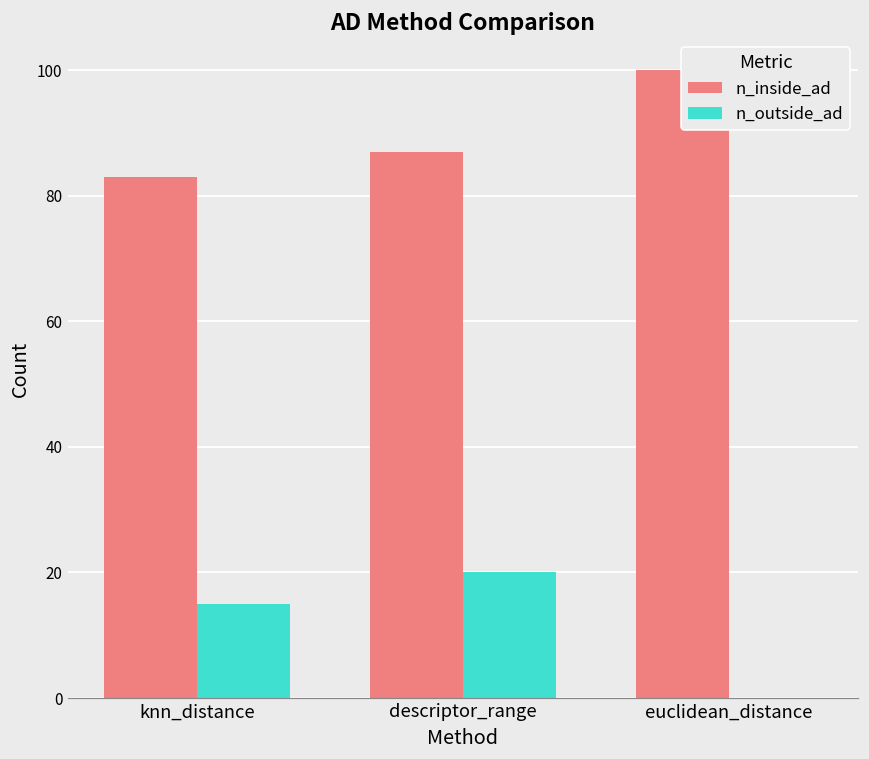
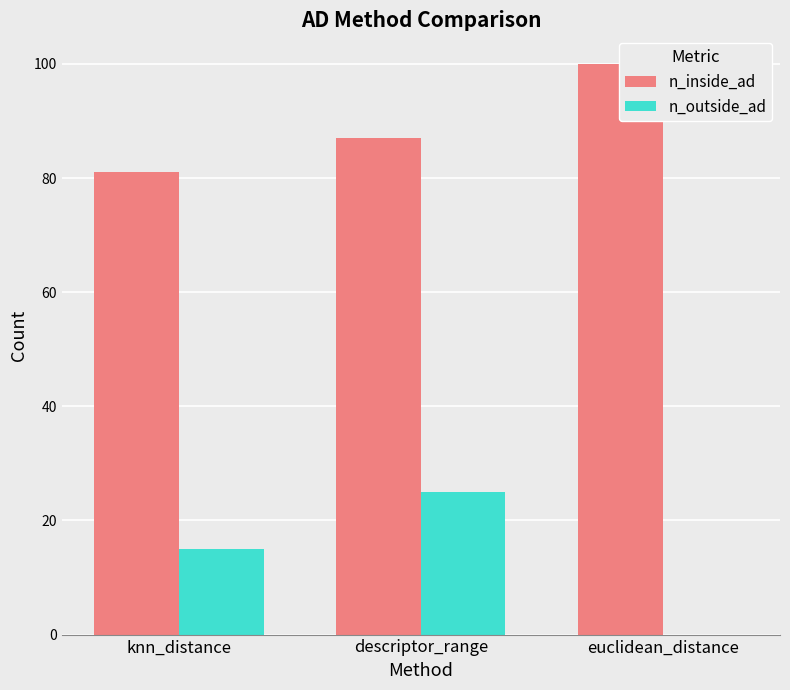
  {
    "n_inside_ad": {
-     "knn_distance": 83,
+     "knn_distance": 81,
      "descriptor_range": 87
    },
    "n_outside_ad": {
      "knn_distance": 15,
-     "descriptor_range": 20,
+     "descriptor_range": 25,
      "euclidean_distance": 0
    }
  }
